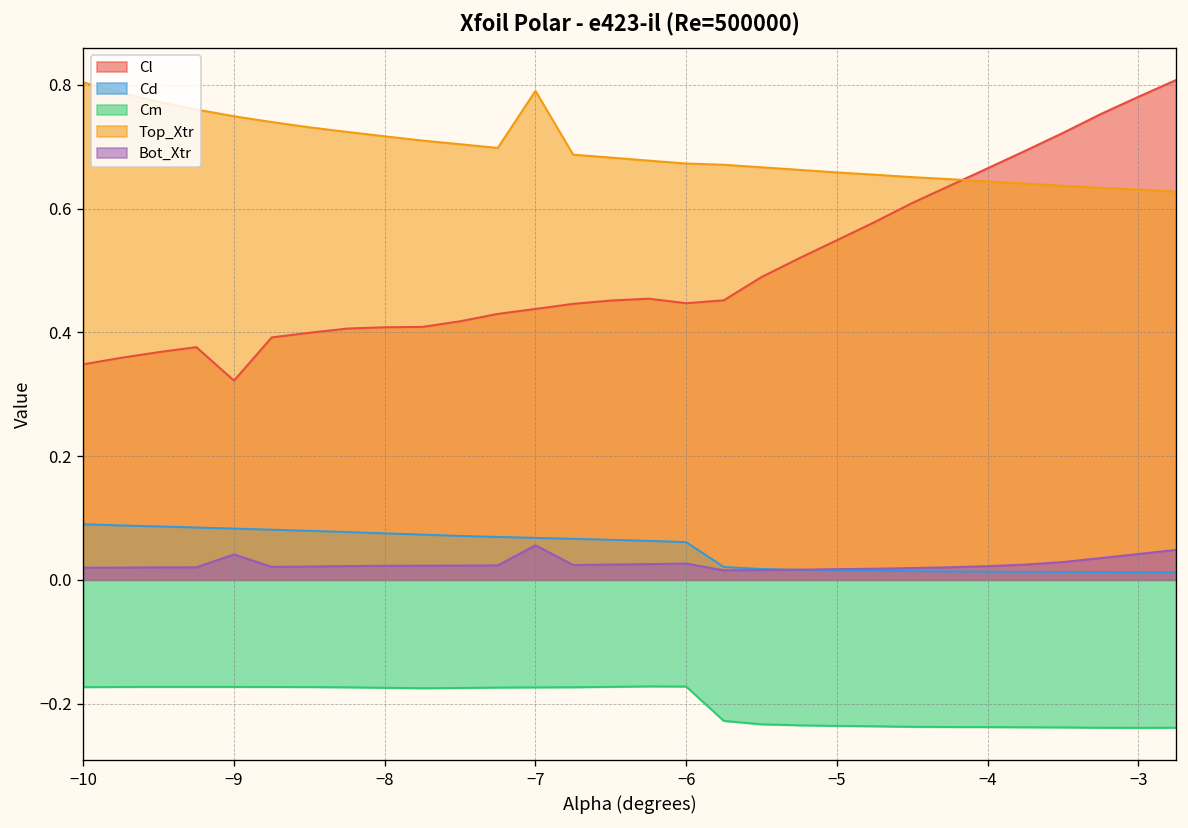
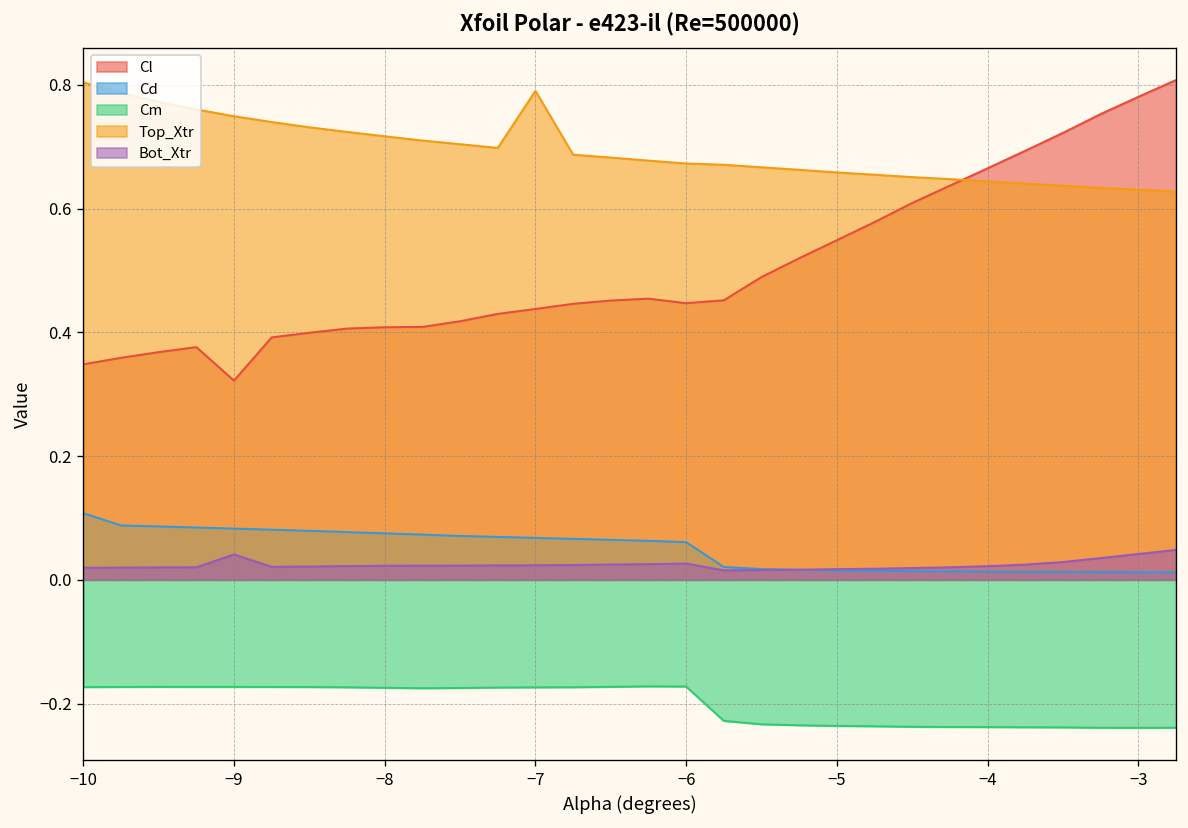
  {
    "Cl": {
      "−10": 0.35,
      "−9": 0.32,
      "−8": 0.41,
      "−7": 0.44,
      "−6": 0.45,
      "−5": 0.55,
      "−4": 0.67,
      "−3": 0.78
    },
    "Cd": {
-     "−10": 0.09,
+     "−10": 0.11,
      "−9": 0.08,
      "−8": 0.08,
      "−7": 0.07,
      "−6": 0.06,
      "−4": 0.01,
      "−3": 0.01
    },
    "Top_Xtr": {
      "−10": 0.80,
      "−9": 0.75,
      "−8": 0.72,
      "−7": 0.79,
      "−6": 0.67,
      "−5": 0.66,
      "−4": 0.64,
      "−3": 0.63
    },
    "Bot_Xtr": {
      "−10": 0.02,
      "−9": 0.04,
      "−8": 0.02,
-     "−7": 0.06,
+     "−7": 0.02,
      "−6": 0.03,
      "−4": 0.02,
      "−3": 0.04
    }
  }
